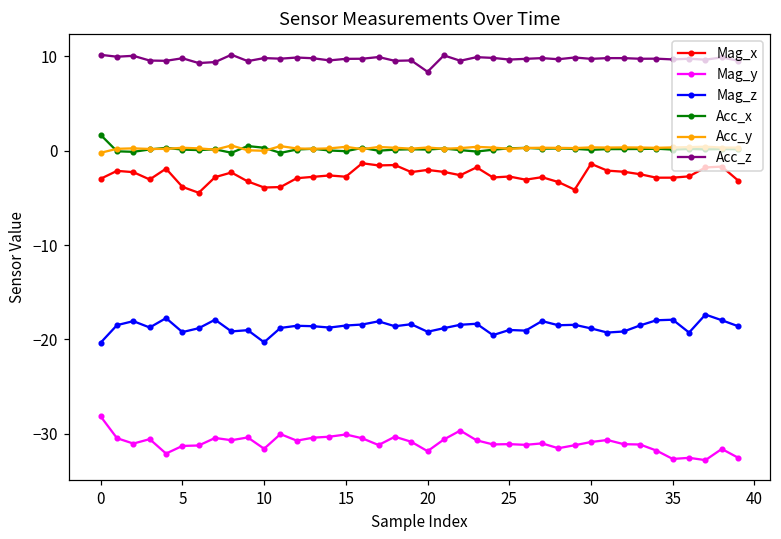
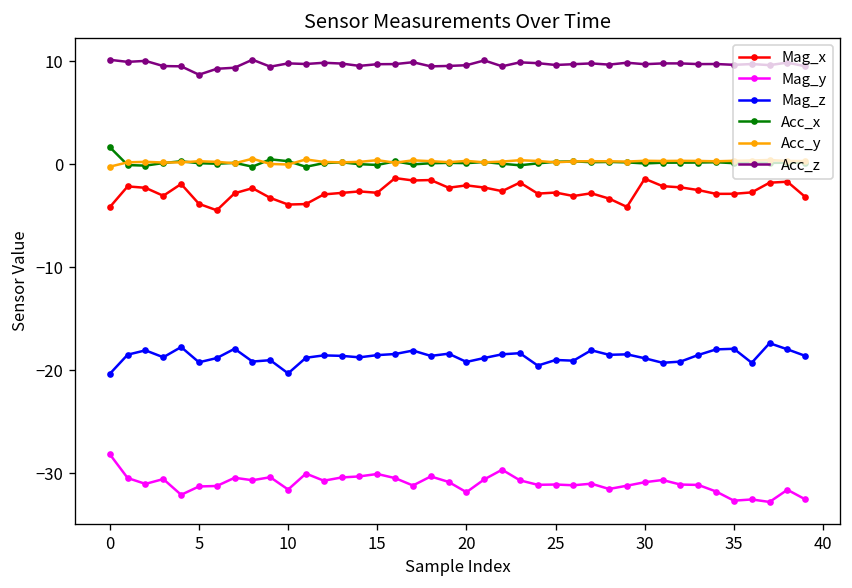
  {
    "Mag_x": {
-     "0": -3,
+     "0": -4,
      "5": -4,
      "10": -4,
      "15": -3,
      "20": -2,
      "25": -3,
      "30": -1,
      "35": -3
    },
    "Mag_y": {
      "0": -28,
      "5": -31,
      "10": -32,
      "15": -30,
      "20": -32,
      "25": -31,
      "30": -31,
      "35": -33
    },
    "Mag_z": {
      "0": -20,
      "5": -19,
      "10": -20,
      "15": -19,
      "20": -19,
      "25": -19,
      "30": -19,
      "35": -18
    },
    "Acc_x": {
      "0": 2,
      "10": 0,
      "15": 0
    },
    "Acc_y": {
      "0": 0,
      "10": 0,
      "15": 0
    },
    "Acc_z": {
      "0": 10,
-     "5": 10,
+     "5": 9,
      "10": 10,
      "15": 10,
-     "20": 8,
+     "20": 10,
      "25": 10,
      "30": 10
    }
  }
